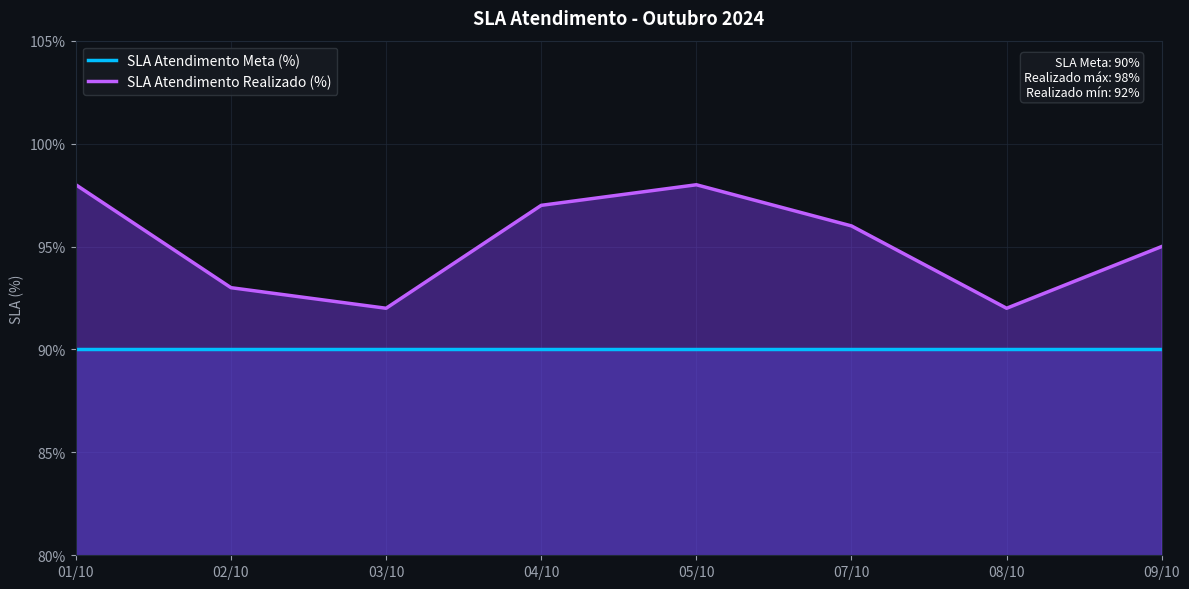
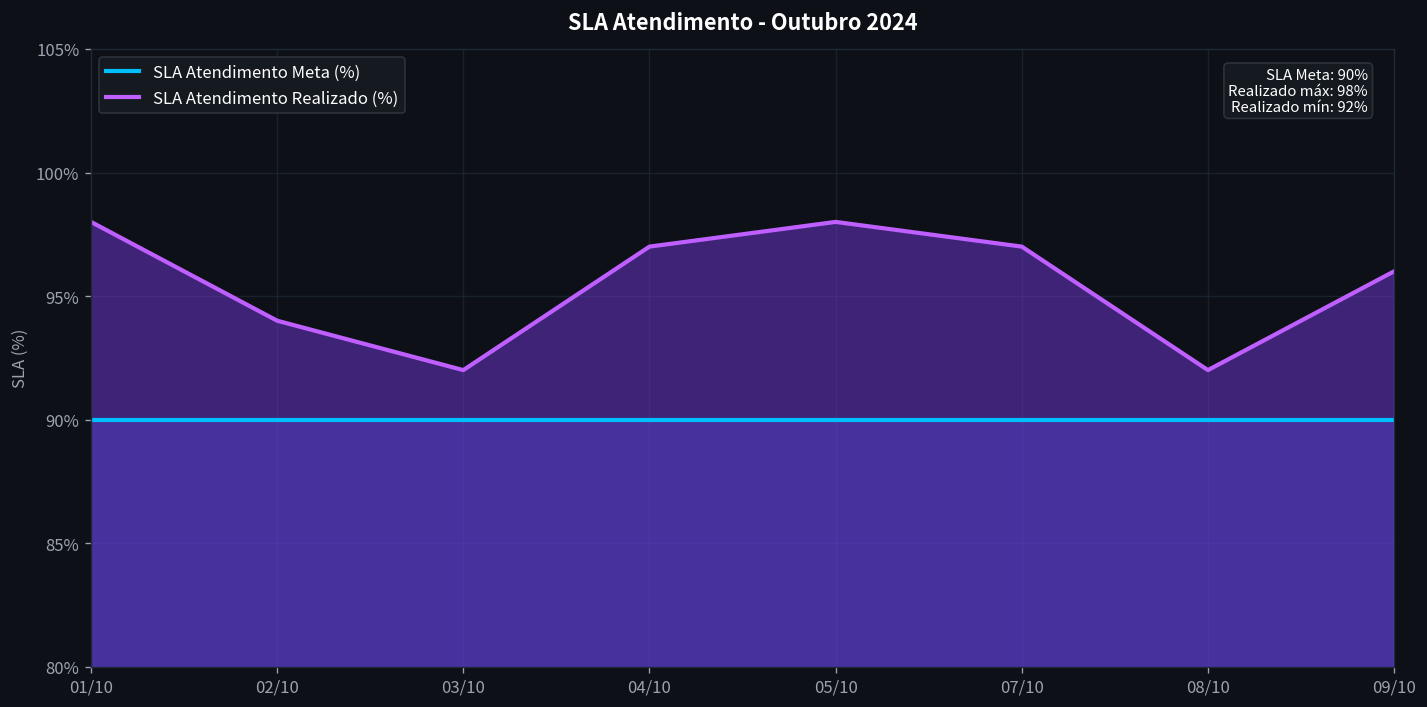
  {
    "SLA Atendimento Meta (%)": {
      "01/10": "90%",
      "02/10": "90%",
      "03/10": "90%",
      "04/10": "90%",
      "05/10": "90%",
      "07/10": "90%",
      "08/10": "90%",
      "09/10": "90%"
    },
    "SLA Atendimento Realizado (%)": {
      "01/10": "98%",
-     "02/10": "93%",
+     "02/10": "94%",
      "03/10": "92%",
      "04/10": "97%",
      "05/10": "98%",
-     "07/10": "96%",
+     "07/10": "97%",
      "08/10": "92%",
-     "09/10": "95%"
+     "09/10": "96%"
    }
  }
